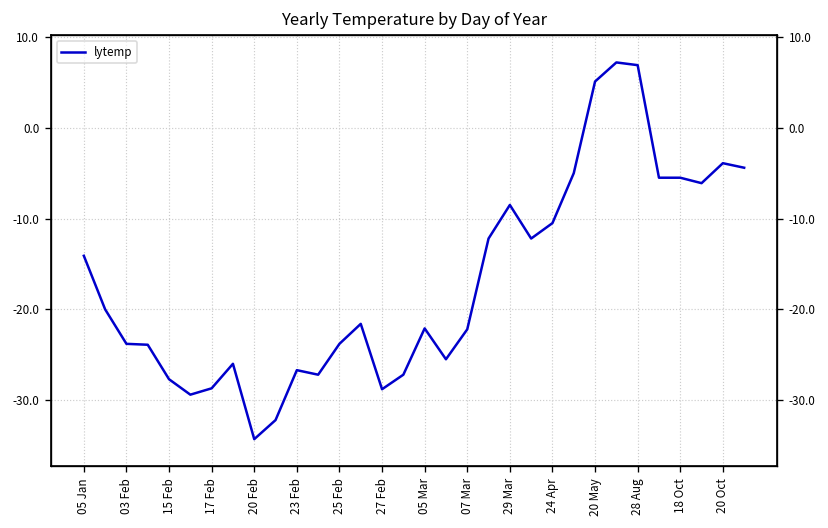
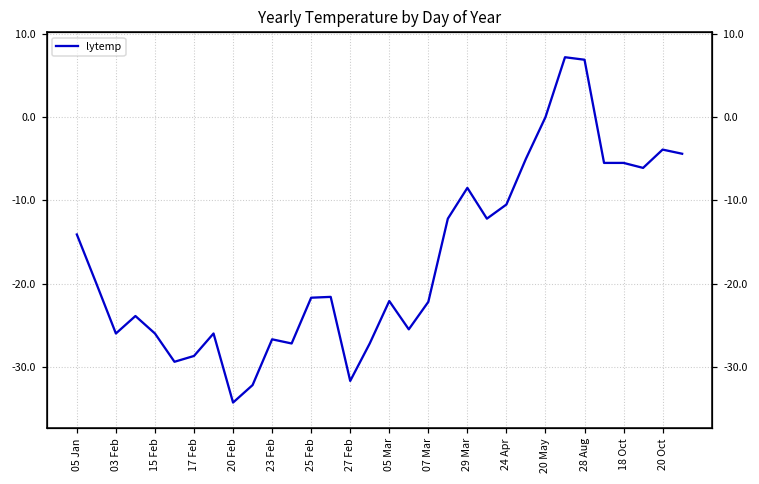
  {
    "05 Jan": -14,
-   "03 Feb": -24,
-   "15 Feb": -28,
+   "03 Feb": -26,
+   "15 Feb": -26,
    "17 Feb": -29,
    "20 Feb": -34,
    "23 Feb": -27,
-   "25 Feb": -24,
-   "27 Feb": -29,
+   "25 Feb": -22,
+   "27 Feb": -32,
    "05 Mar": -22,
    "07 Mar": -22,
    "29 Mar": -9,
    "24 Apr": -11,
-   "20 May": 5,
+   "20 May": 0,
    "28 Aug": 7,
    "18 Oct": -6,
    "20 Oct": -4
  }
